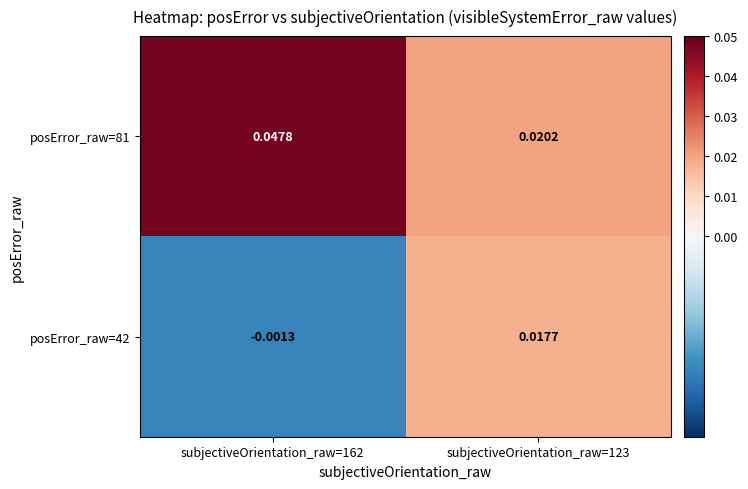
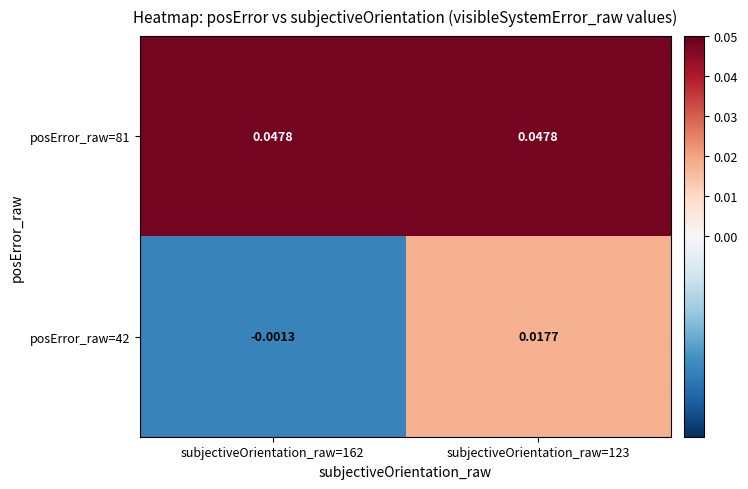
  {
    "posError_raw=81": {
      "subjectiveOrientation_raw=162": 0.0478,
-     "subjectiveOrientation_raw=123": 0.0202
+     "subjectiveOrientation_raw=123": 0.0478
    },
    "posError_raw=42": {
      "subjectiveOrientation_raw=162": -0.0013,
      "subjectiveOrientation_raw=123": 0.0177
    }
  }
